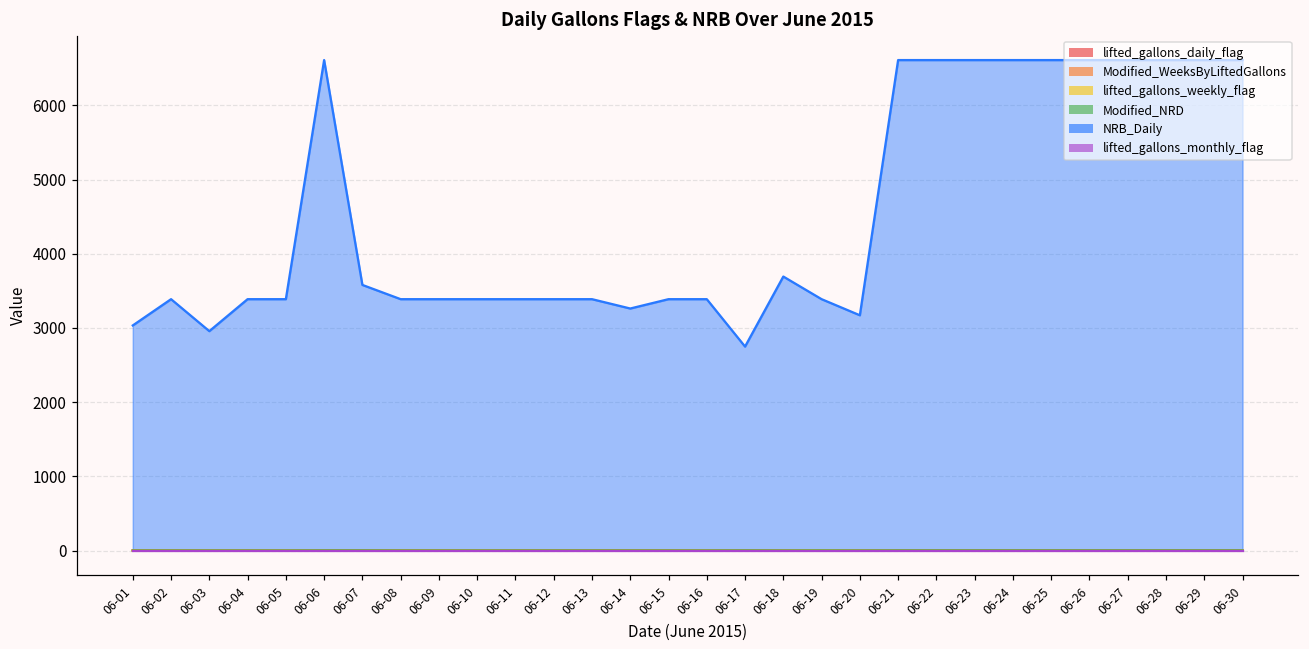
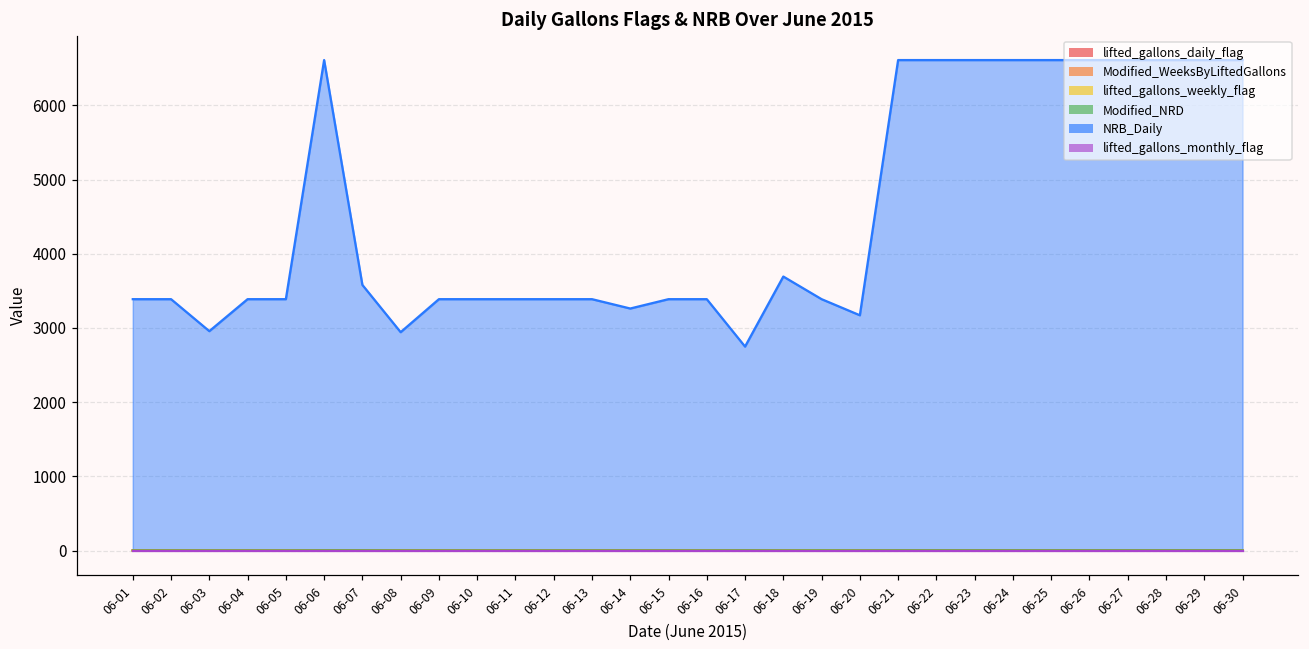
  {
    "lifted_gallons_monthly_flag": {
      "06-01": 0,
      "06-02": 0,
      "06-03": 0,
      "06-04": 0,
      "06-05": 0,
      "06-06": 0,
      "06-07": 0,
      "06-08": 0,
      "06-09": 0,
      "06-10": 0,
      "06-11": 0,
      "06-12": 0,
      "06-13": 0,
      "06-14": 0,
      "06-15": 0,
      "06-16": 0,
      "06-17": 0,
      "06-18": 0,
      "06-19": 0,
      "06-20": 0,
      "06-21": 0,
      "06-22": 0,
      "06-23": 0,
      "06-24": 0,
      "06-25": 0,
      "06-26": 0,
      "06-27": 0,
      "06-28": 0,
      "06-29": 0,
      "06-30": 0
    },
    "NRB_Daily": {
-     "06-01": 3000,
+     "06-01": 3400,
      "06-02": 3400,
      "06-03": 3000,
      "06-04": 3400,
      "06-05": 3400,
      "06-06": 6600,
      "06-07": 3600,
-     "06-08": 3400,
+     "06-08": 2900,
      "06-09": 3400,
      "06-10": 3400,
      "06-11": 3400,
      "06-12": 3400,
      "06-13": 3400,
      "06-14": 3300,
      "06-15": 3400,
      "06-16": 3400,
      "06-17": 2700,
      "06-18": 3700,
      "06-19": 3400,
      "06-20": 3200,
      "06-21": 6600,
      "06-22": 6600,
      "06-23": 6600,
      "06-24": 6600,
      "06-25": 6600
    }
  }
